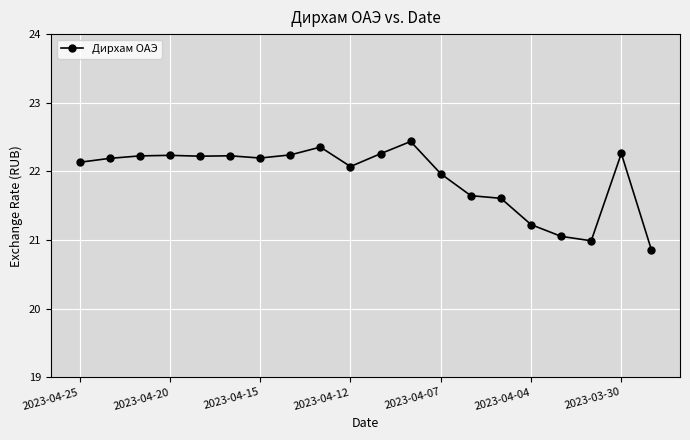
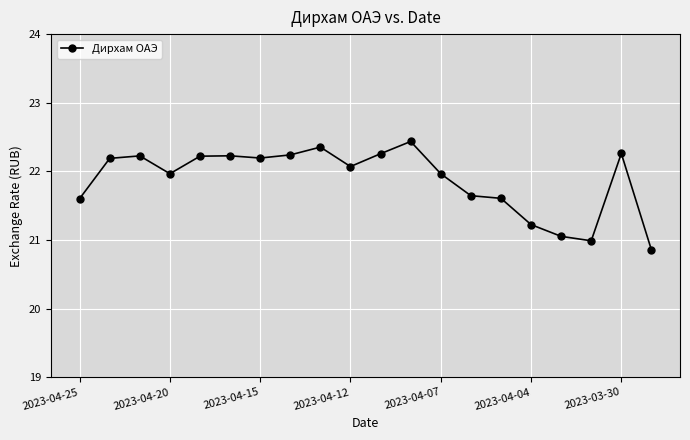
  {
-   "2023-04-25": 22.1,
-   "2023-04-20": 22.2,
+   "2023-04-25": 21.6,
+   "2023-04-20": 22.0,
    "2023-04-15": 22.2,
    "2023-04-12": 22.1,
    "2023-04-07": 22.0,
    "2023-04-04": 21.2,
    "2023-03-30": 22.3
  }
